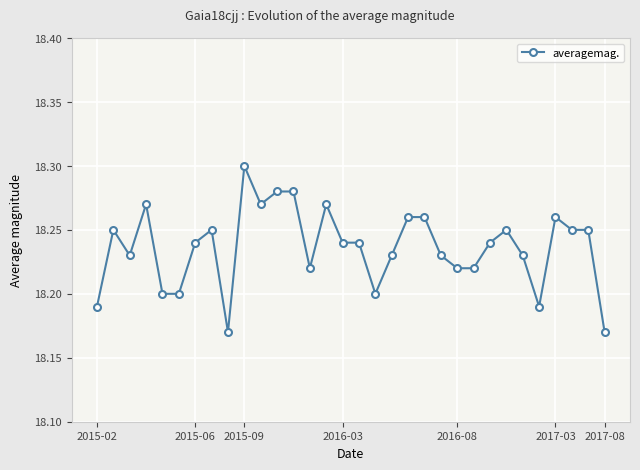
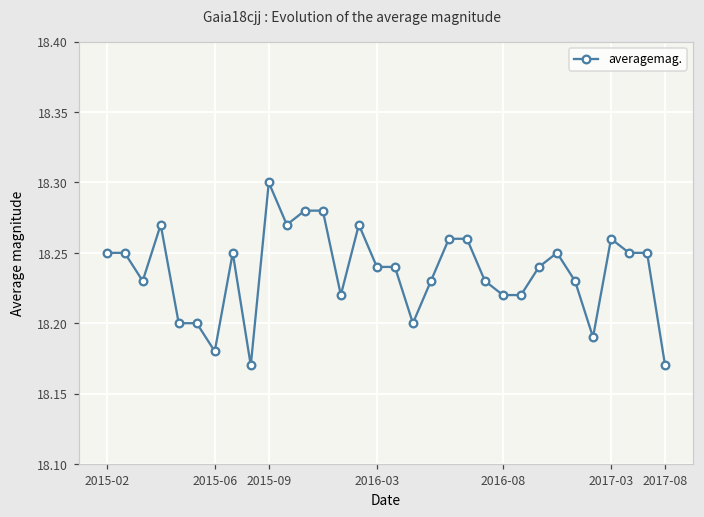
  {
-   "2015-02": 18.19,
-   "2015-06": 18.24,
+   "2015-02": 18.25,
+   "2015-06": 18.18,
    "2015-09": 18.30,
    "2016-03": 18.24,
    "2016-08": 18.22,
    "2017-03": 18.26,
    "2017-08": 18.17
  }
